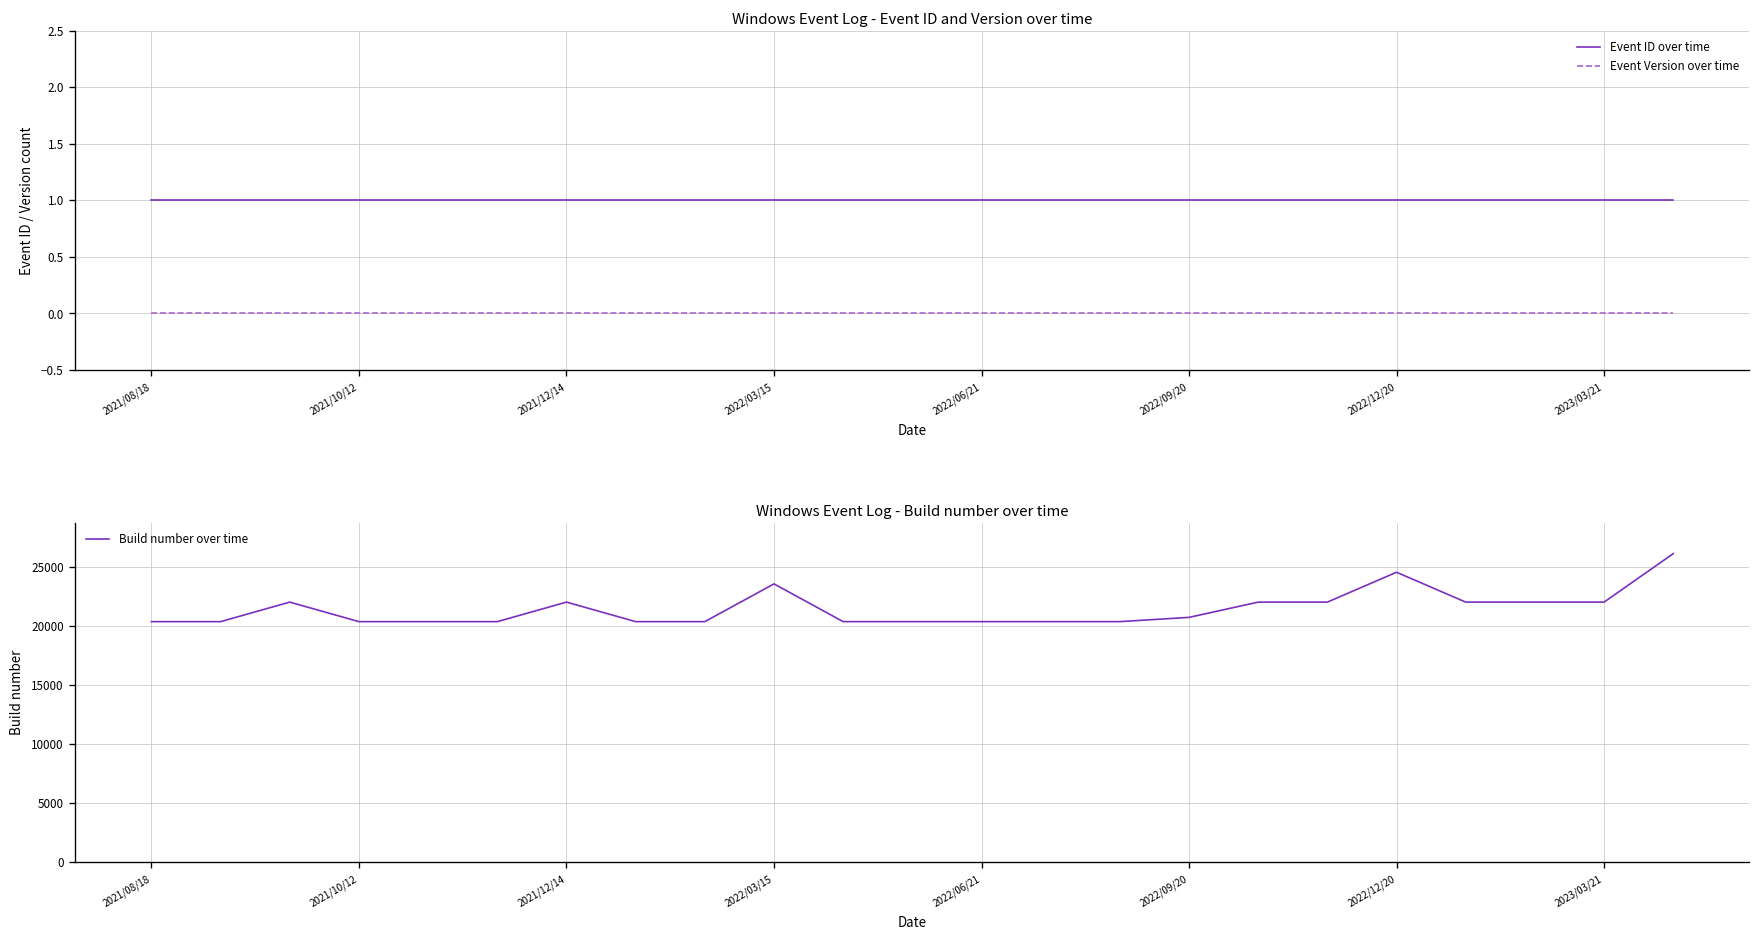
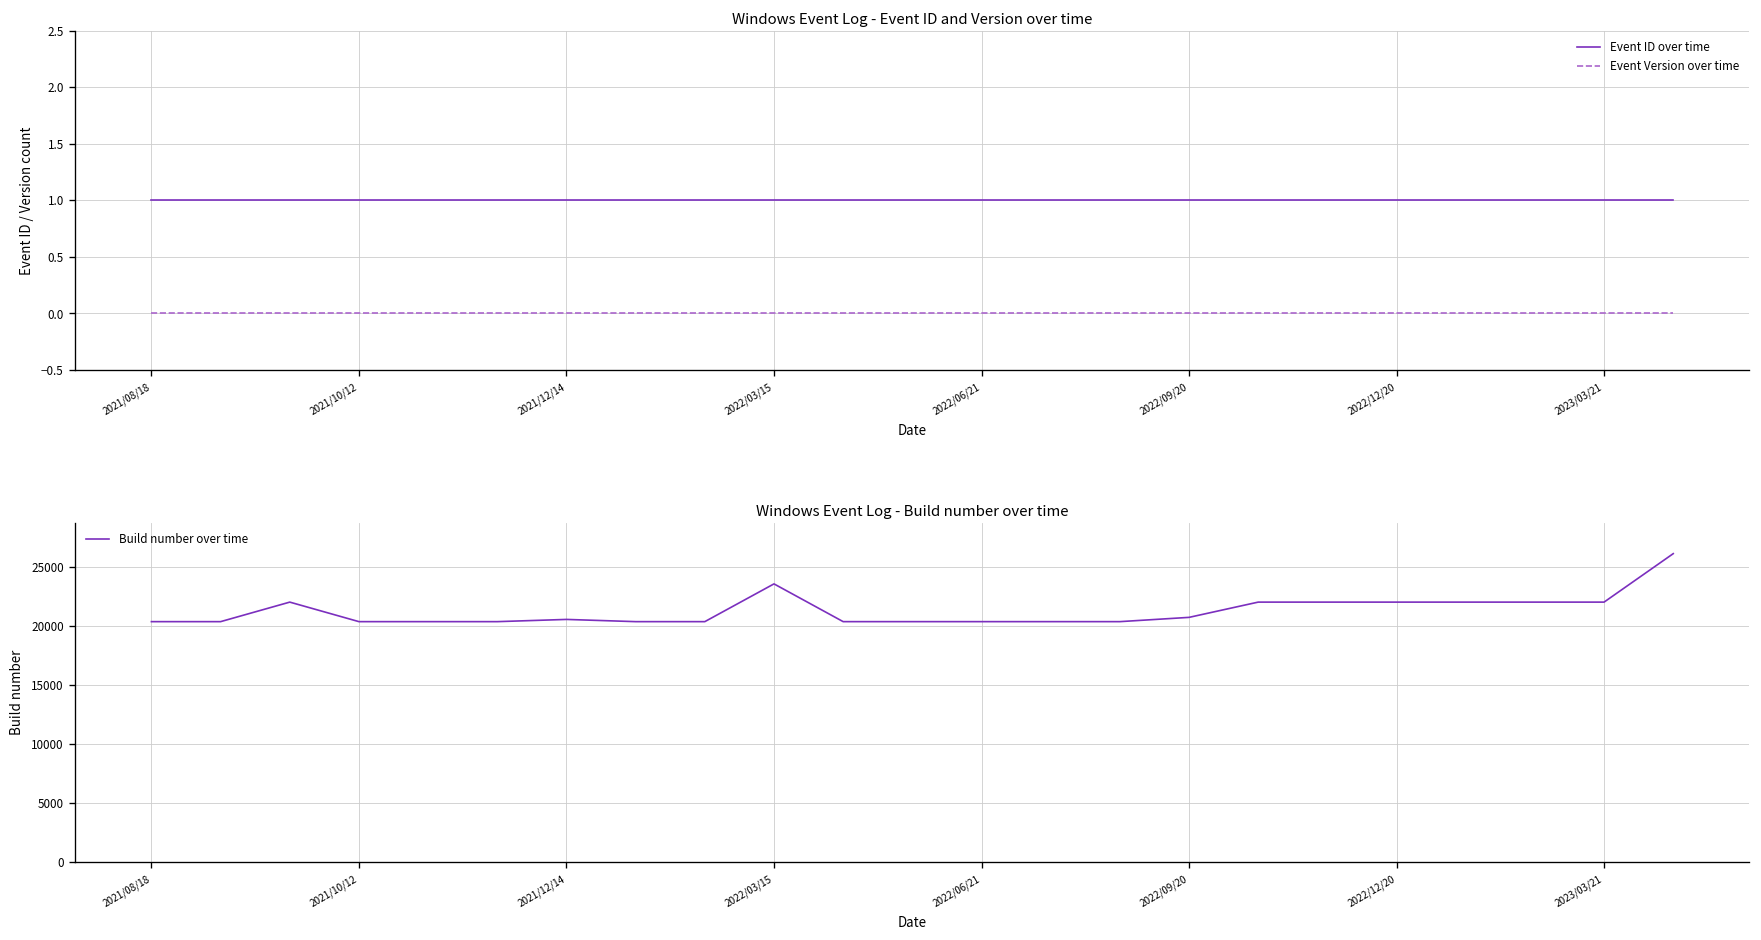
  {
    "Windows Event Log - Event ID and Version over time": {
      "Event ID over time": {
        "2021/08/18": 1.0,
        "2021/10/12": 1.0,
        "2021/12/14": 1.0,
        "2022/03/15": 1.0,
        "2022/06/21": 1.0,
        "2022/09/20": 1.0,
        "2022/12/20": 1.0,
        "2023/03/21": 1.0
      },
      "Event Version over time": {
        "2021/08/18": 0.0,
        "2021/10/12": 0.0,
        "2021/12/14": 0.0,
        "2022/03/15": 0.0,
        "2022/06/21": 0.0,
        "2022/09/20": 0.0,
        "2022/12/20": 0.0,
        "2023/03/21": 0.0
      }
    },
    "Windows Event Log - Build number over time": {
      "2021/08/18": 20000,
      "2021/10/12": 20000,
-     "2021/12/14": 22000,
+     "2021/12/14": 21000,
      "2022/03/15": 24000,
      "2022/06/21": 20000,
      "2022/09/20": 21000,
-     "2022/12/20": 25000,
+     "2022/12/20": 22000,
      "2023/03/21": 22000
    }
  }
